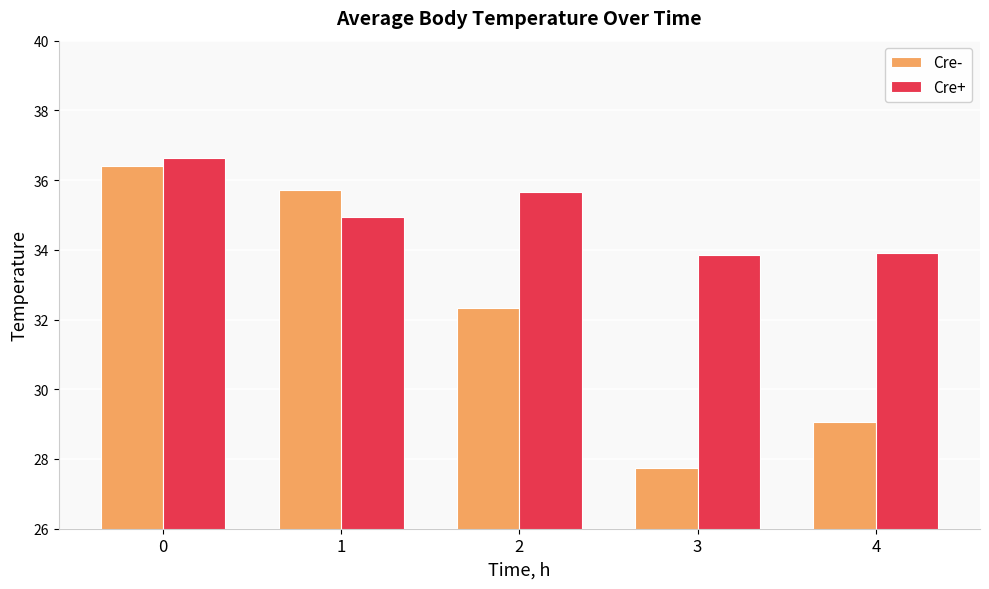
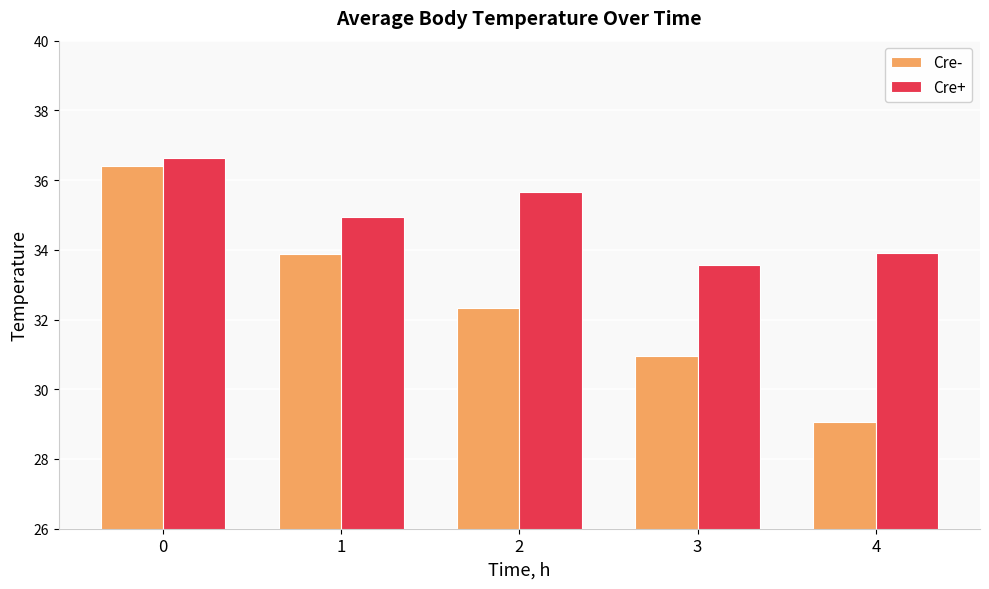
  {
    "Cre-": {
      "0": 36.4,
-     "1": 35.7,
+     "1": 33.9,
      "2": 32.3,
-     "3": 27.7,
+     "3": 31.0,
      "4": 29.1
    },
    "Cre+": {
      "0": 36.6,
      "1": 35.0,
      "2": 35.7,
-     "3": 33.9,
+     "3": 33.6,
      "4": 33.9
    }
  }
